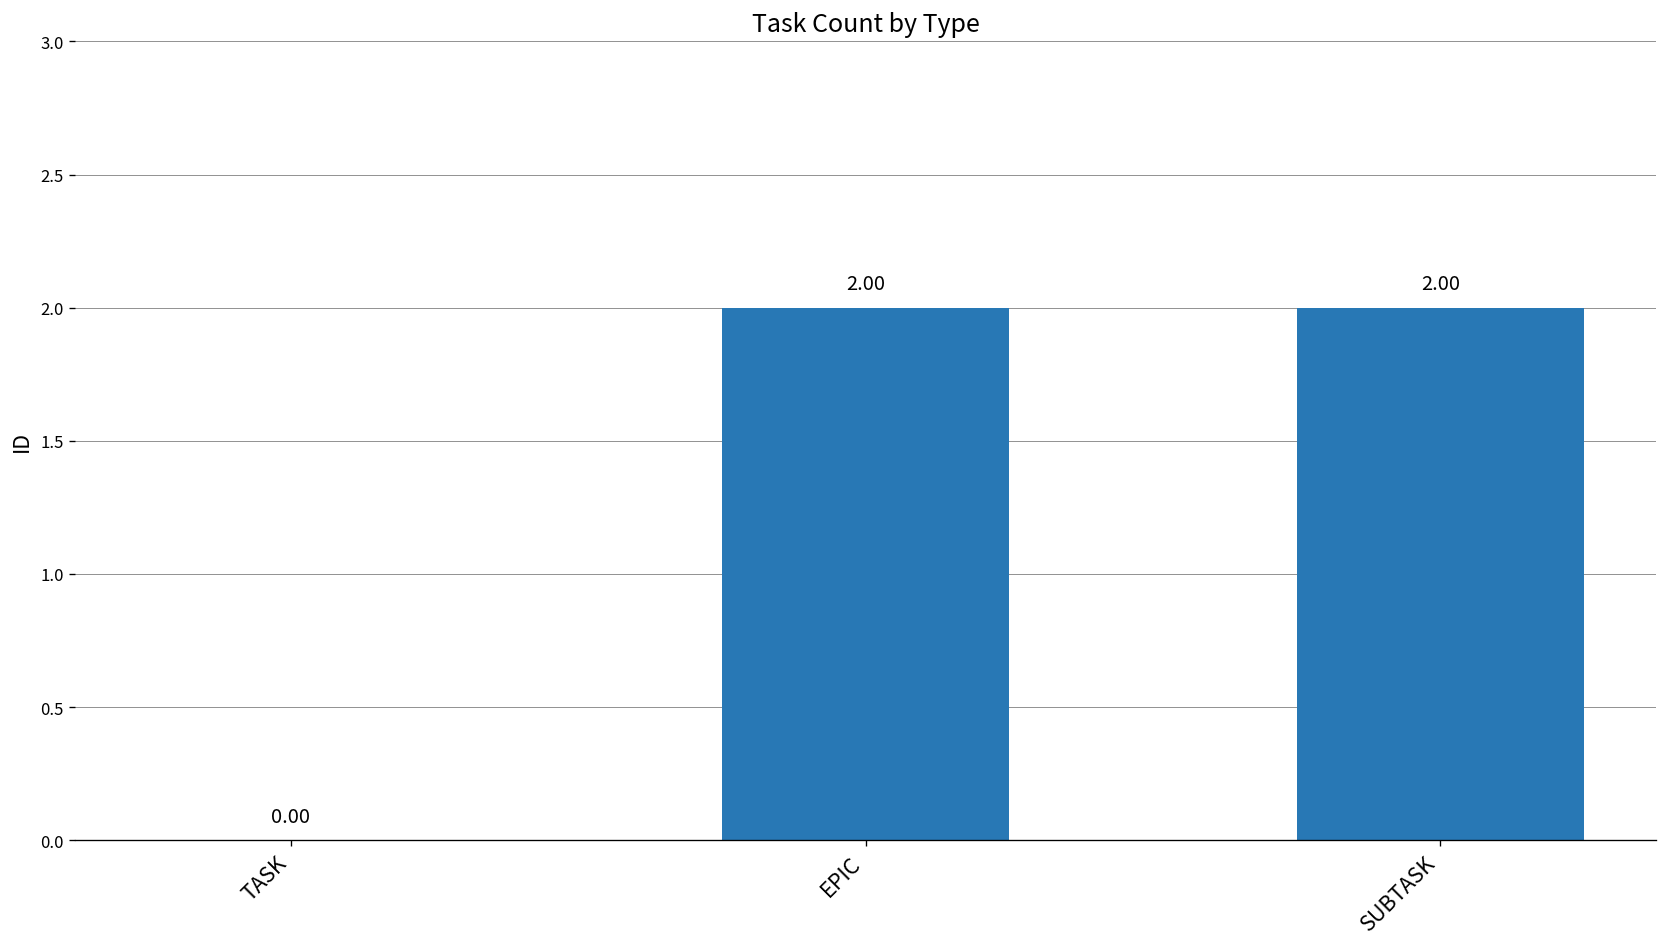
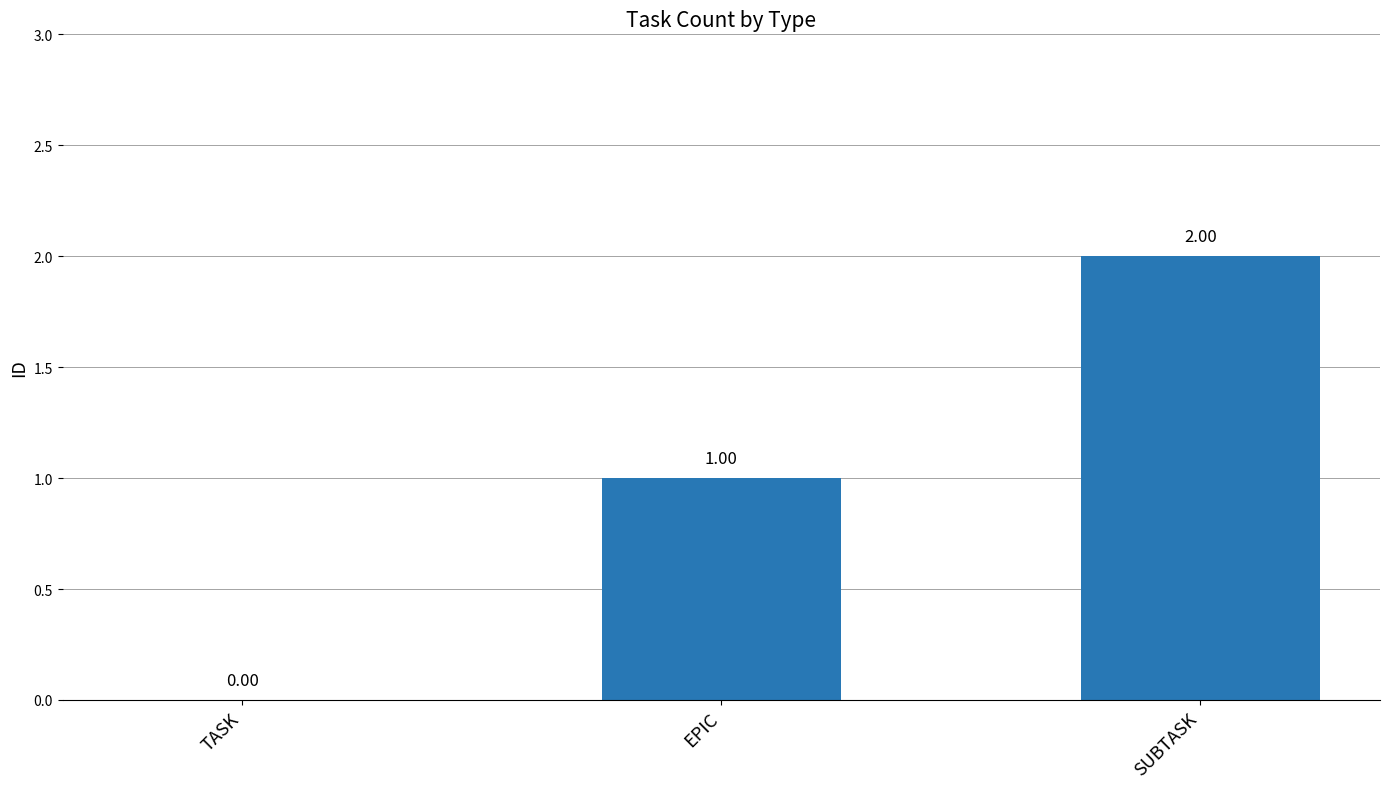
  {
    "TASK": 0.00,
-   "EPIC": 2.00,
+   "EPIC": 1.00,
    "SUBTASK": 2.00
  }
